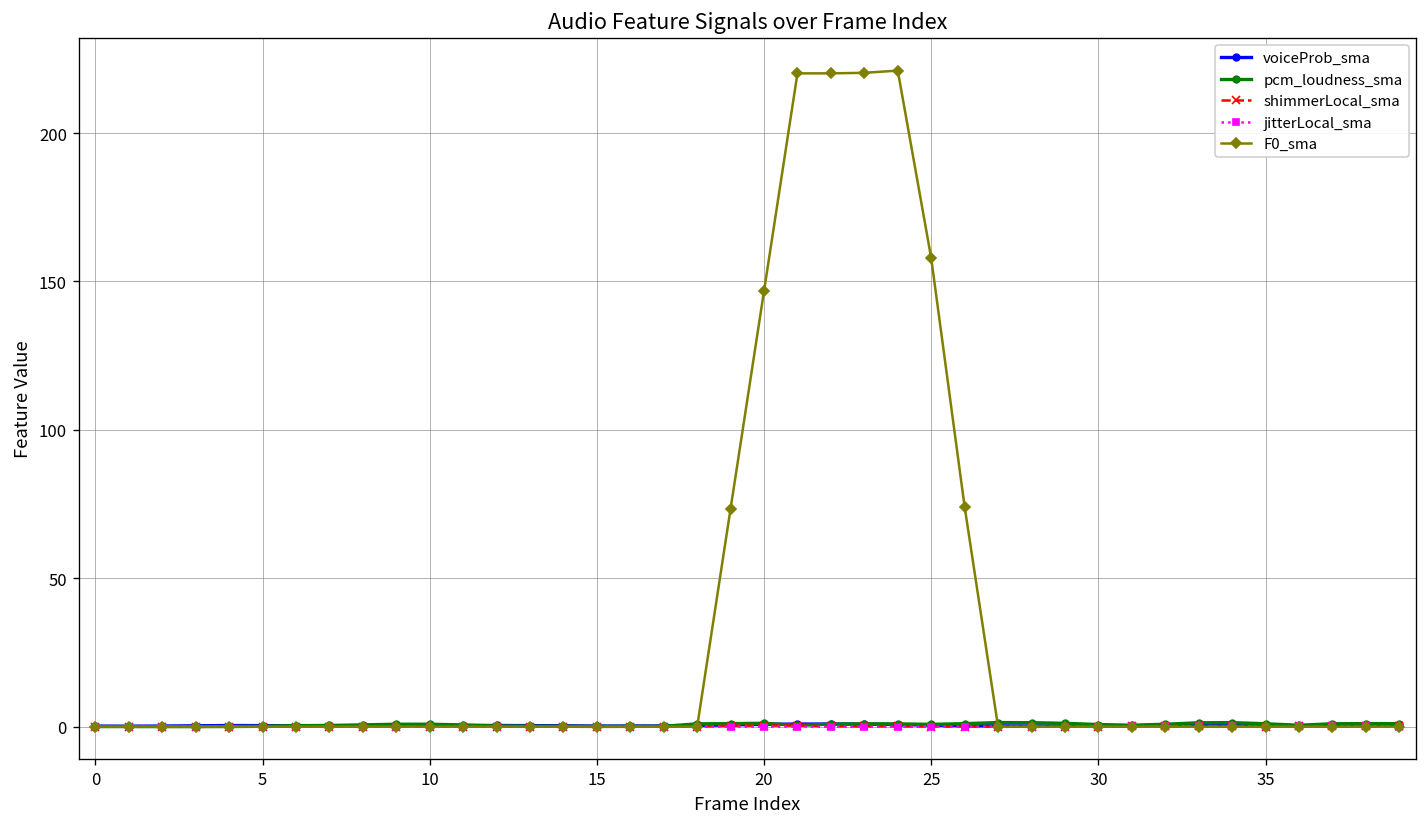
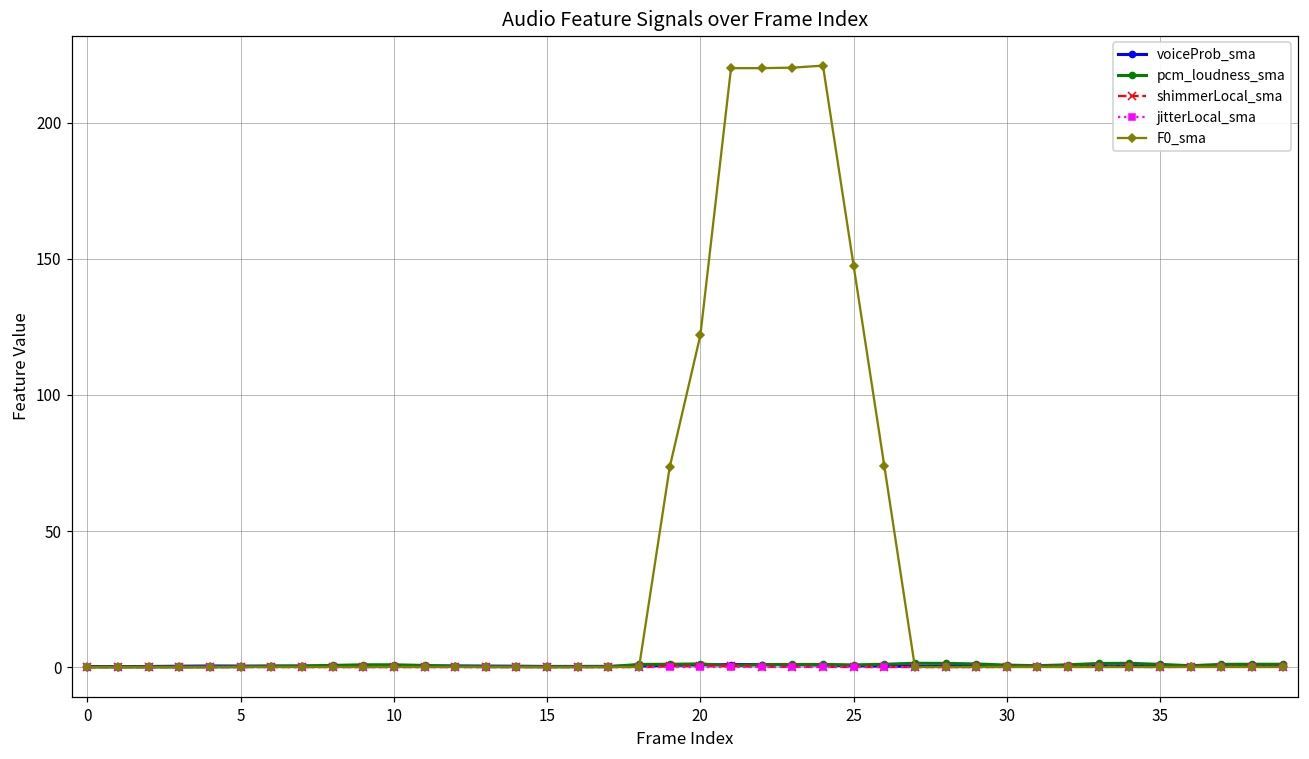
  {
    "F0_sma": {
-     "20": 147,
-     "25": 158
+     "20": 122,
+     "25": 148
    }
  }
